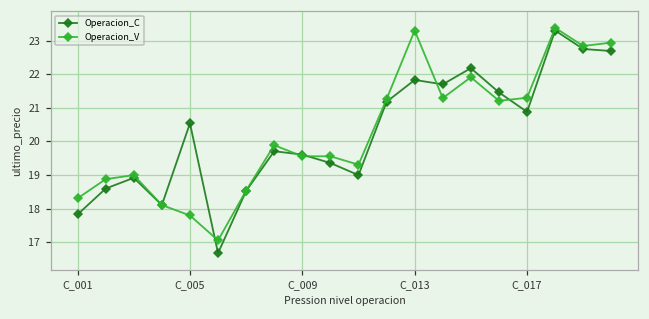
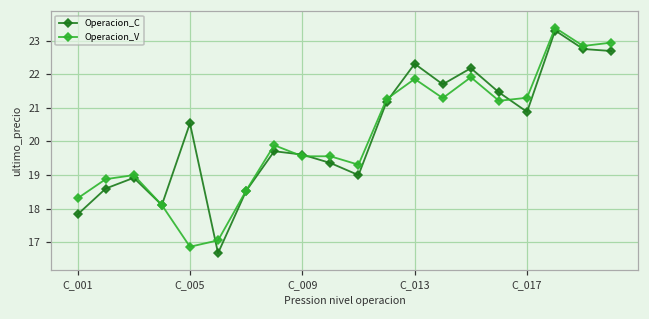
  {
    "Operacion_C": {
      "C_001": 17.8,
      "C_005": 20.5,
-     "C_013": 21.8,
+     "C_013": 22.3,
      "C_017": 20.9
    },
    "Operacion_V": {
      "C_001": 18.3,
-     "C_005": 17.8,
-     "C_013": 23.3,
+     "C_005": 16.9,
+     "C_013": 21.9,
      "C_017": 21.3
    }
  }
